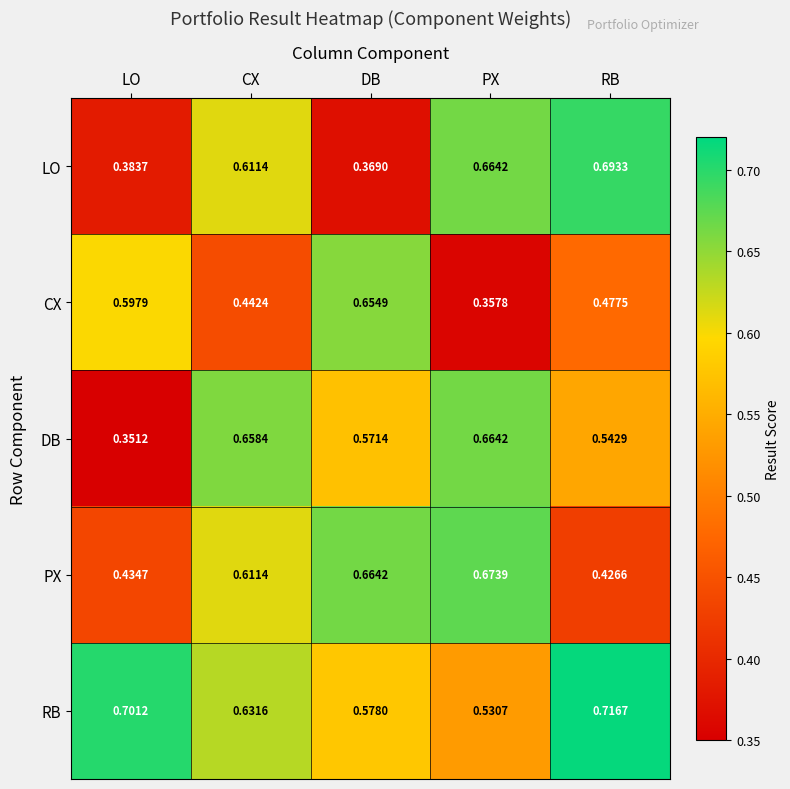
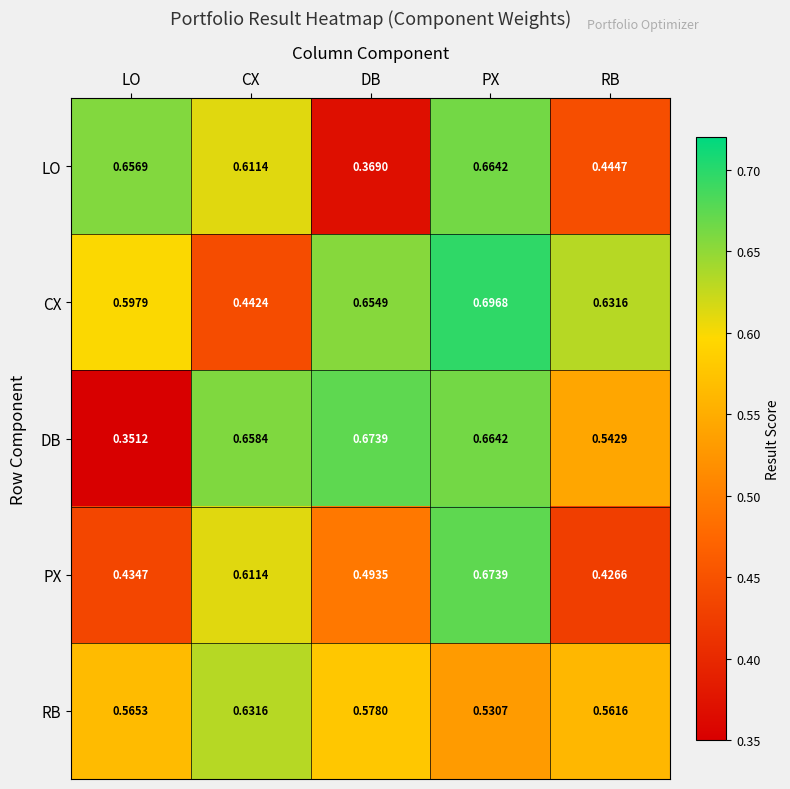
  {
    "LO": {
-     "LO": 0.3837,
+     "LO": 0.6569,
      "CX": 0.6114,
      "DB": 0.3690,
      "PX": 0.6642,
-     "RB": 0.6933
+     "RB": 0.4447
    },
    "CX": {
      "LO": 0.5979,
      "CX": 0.4424,
      "DB": 0.6549,
-     "PX": 0.3578,
-     "RB": 0.4775
+     "PX": 0.6968,
+     "RB": 0.6316
    },
    "DB": {
      "LO": 0.3512,
      "CX": 0.6584,
-     "DB": 0.5714,
+     "DB": 0.6739,
      "PX": 0.6642,
      "RB": 0.5429
    },
    "PX": {
      "LO": 0.4347,
      "CX": 0.6114,
-     "DB": 0.6642,
+     "DB": 0.4935,
      "PX": 0.6739,
      "RB": 0.4266
    },
    "RB": {
-     "LO": 0.7012,
+     "LO": 0.5653,
      "CX": 0.6316,
      "DB": 0.5780,
      "PX": 0.5307,
-     "RB": 0.7167
+     "RB": 0.5616
    }
  }
